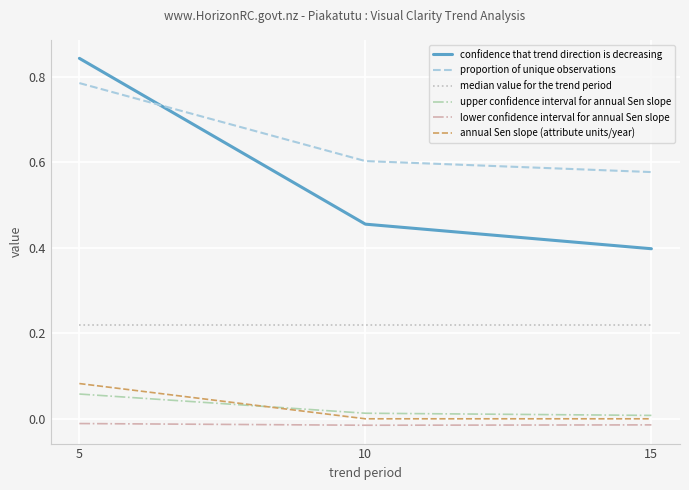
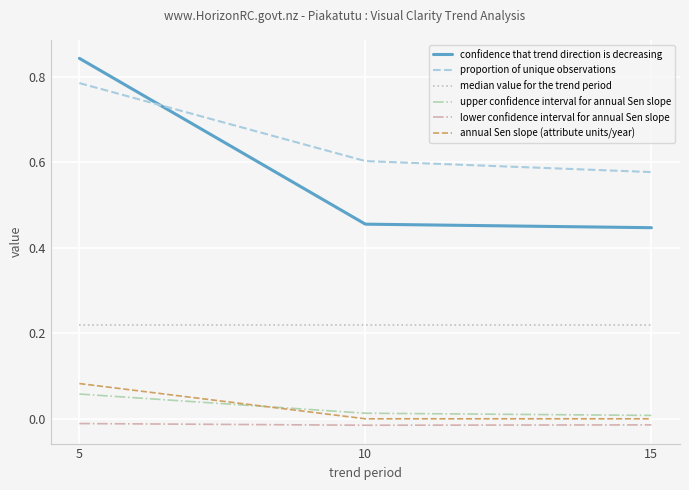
  {
    "confidence that trend direction is decreasing": {
      "5": 0.84,
      "10": 0.46,
-     "15": 0.40
+     "15": 0.45
    },
    "annual Sen slope (attribute units/year)": {
      "5": 0.08,
      "10": 0.00,
      "15": 0.00
    }
  }
